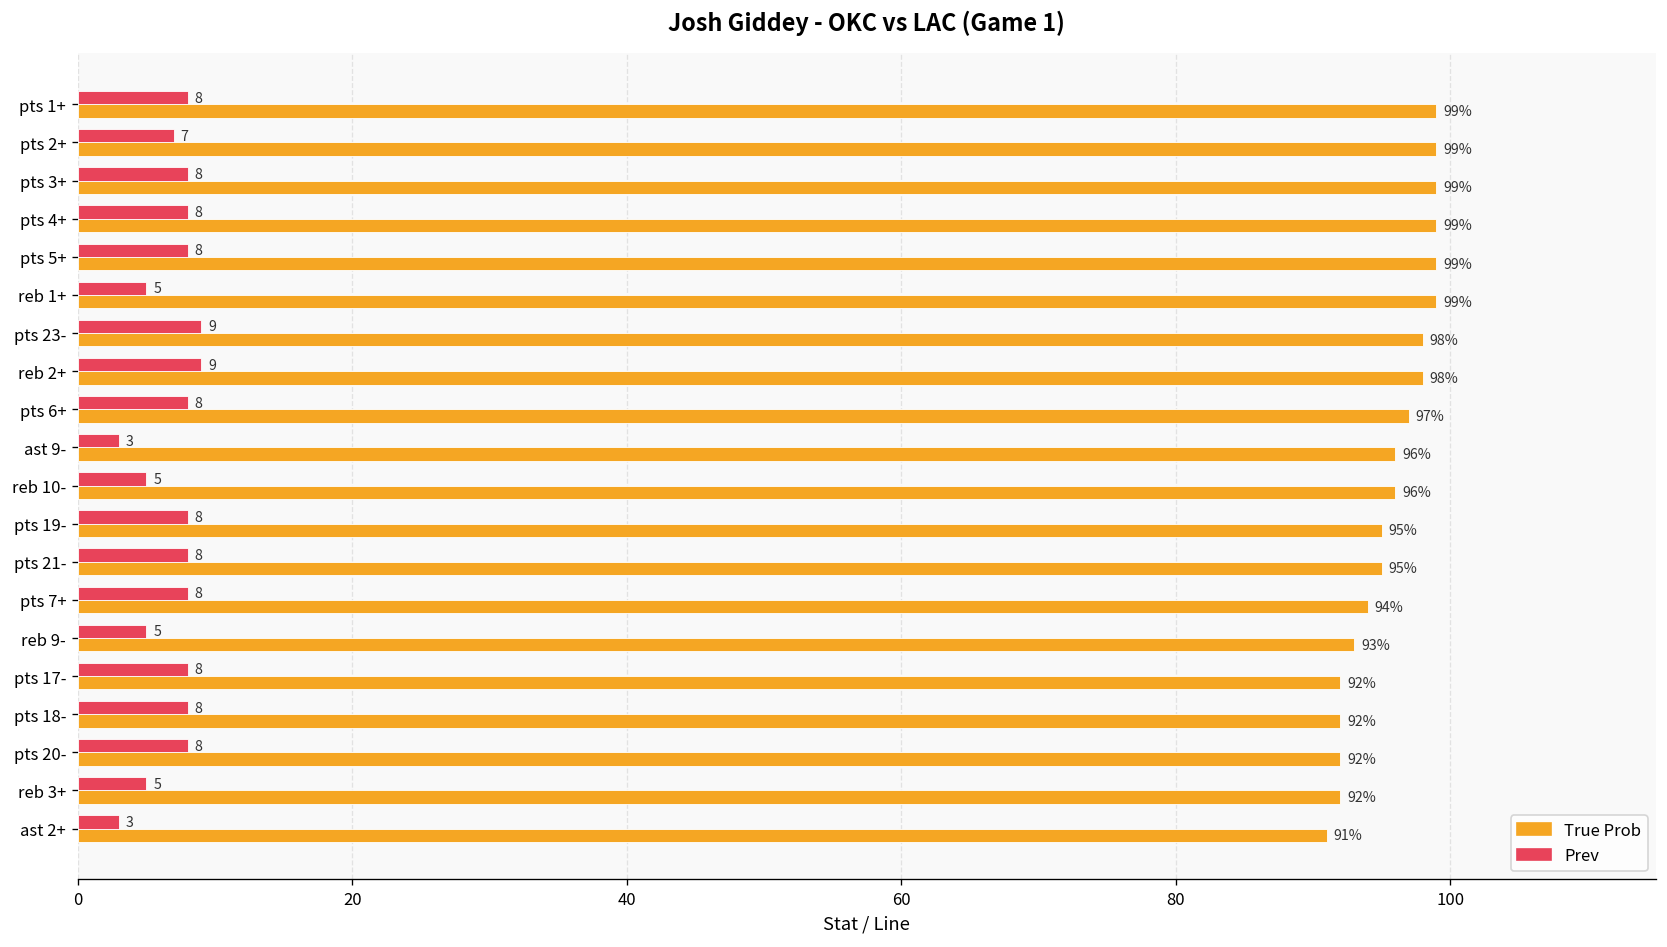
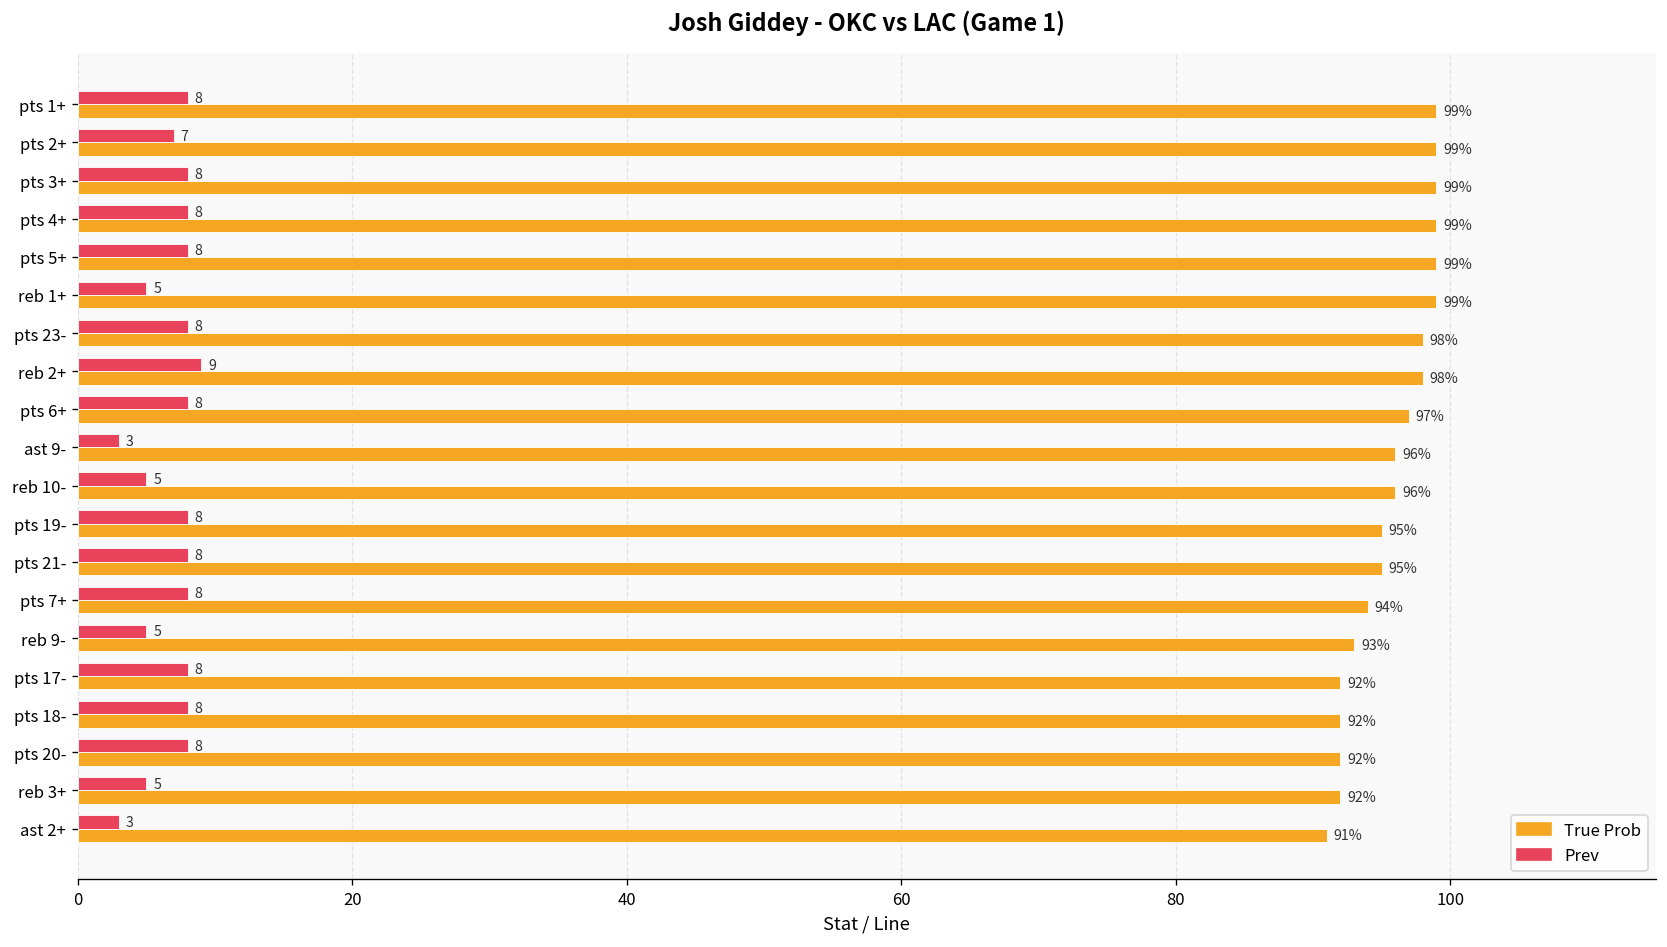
  {
    "True Prob": {
      "pts 1+": "99%",
      "pts 2+": "99%",
      "pts 3+": "99%",
      "pts 4+": "99%",
      "pts 5+": "99%",
      "reb 1+": "99%",
      "pts 23-": "98%",
      "reb 2+": "98%",
      "pts 6+": "97%",
      "ast 9-": "96%",
      "reb 10-": "96%",
      "pts 19-": "95%",
      "pts 21-": "95%",
      "pts 7+": "94%",
      "reb 9-": "93%",
      "pts 17-": "92%",
      "pts 18-": "92%",
      "pts 20-": "92%",
      "reb 3+": "92%",
      "ast 2+": "91%"
    },
    "Prev": {
      "pts 1+": "8",
      "pts 2+": "7",
      "pts 3+": "8",
      "pts 4+": "8",
      "pts 5+": "8",
      "reb 1+": "5",
-     "pts 23-": "9",
+     "pts 23-": "8",
      "reb 2+": "9",
      "pts 6+": "8",
      "ast 9-": "3",
      "reb 10-": "5",
      "pts 19-": "8",
      "pts 21-": "8",
      "pts 7+": "8",
      "reb 9-": "5",
      "pts 17-": "8",
      "pts 18-": "8",
      "pts 20-": "8",
      "reb 3+": "5",
      "ast 2+": "3"
    }
  }
